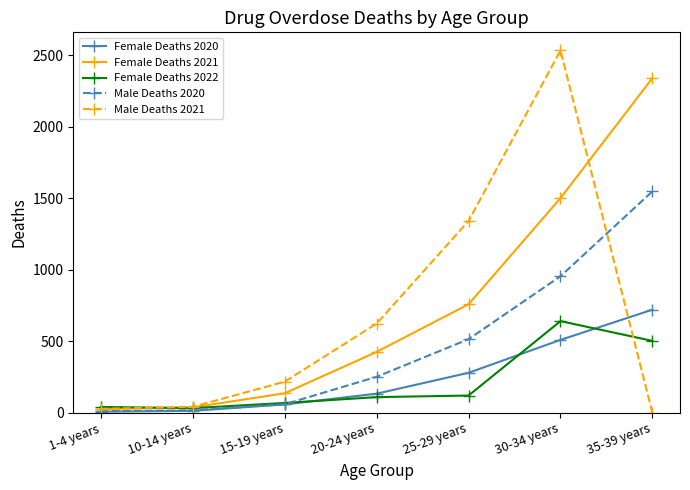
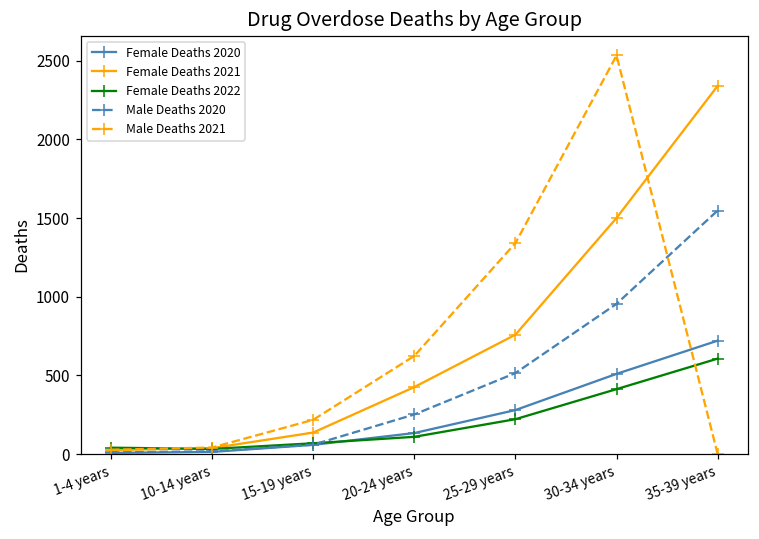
  {
    "Female Deaths 2022": {
      "20-24 years": 110,
-     "25-29 years": 120,
-     "30-34 years": 640,
-     "35-39 years": 500
+     "25-29 years": 220,
+     "30-34 years": 410,
+     "35-39 years": 610
    }
  }
